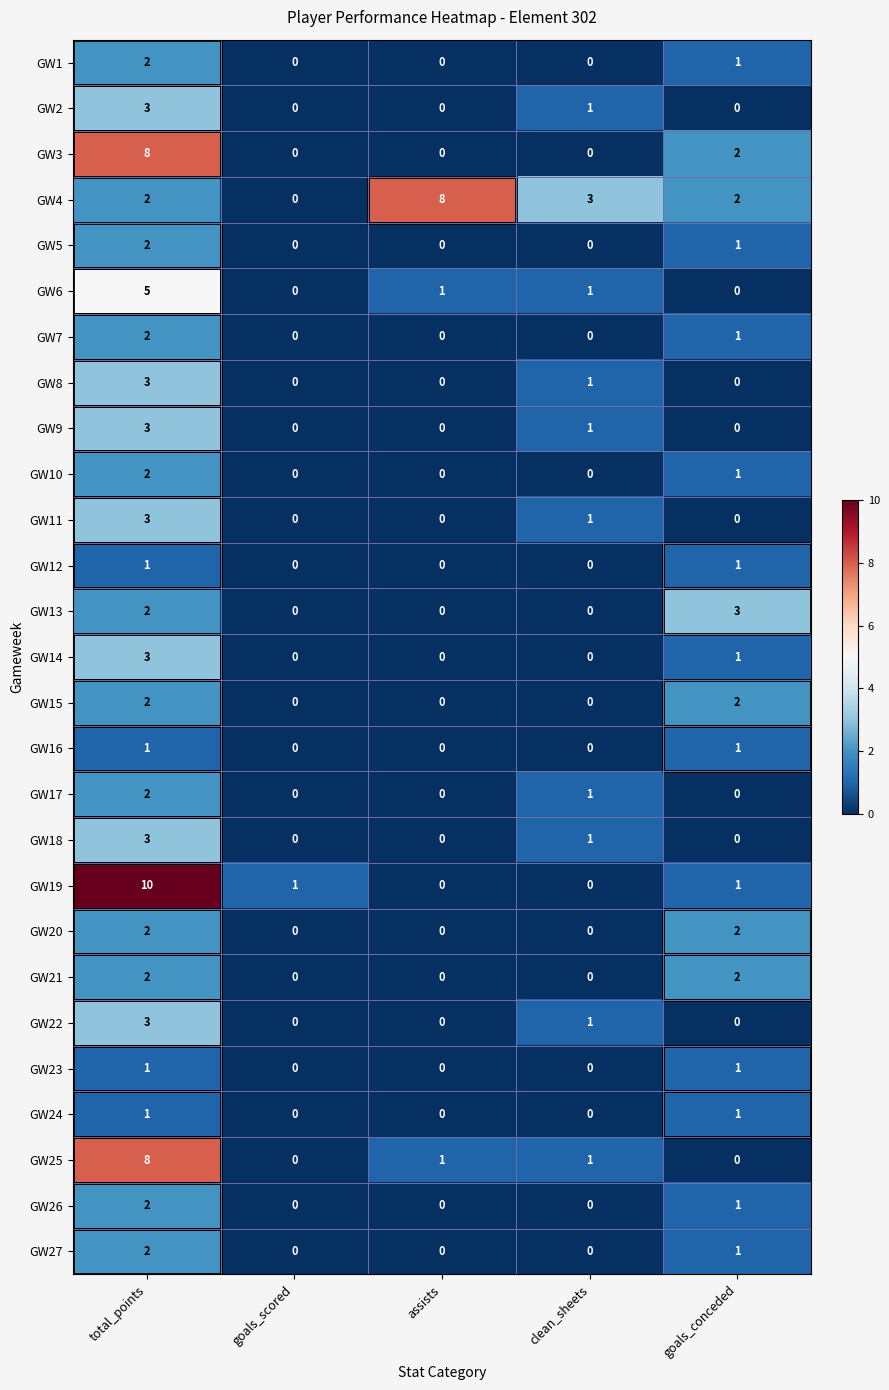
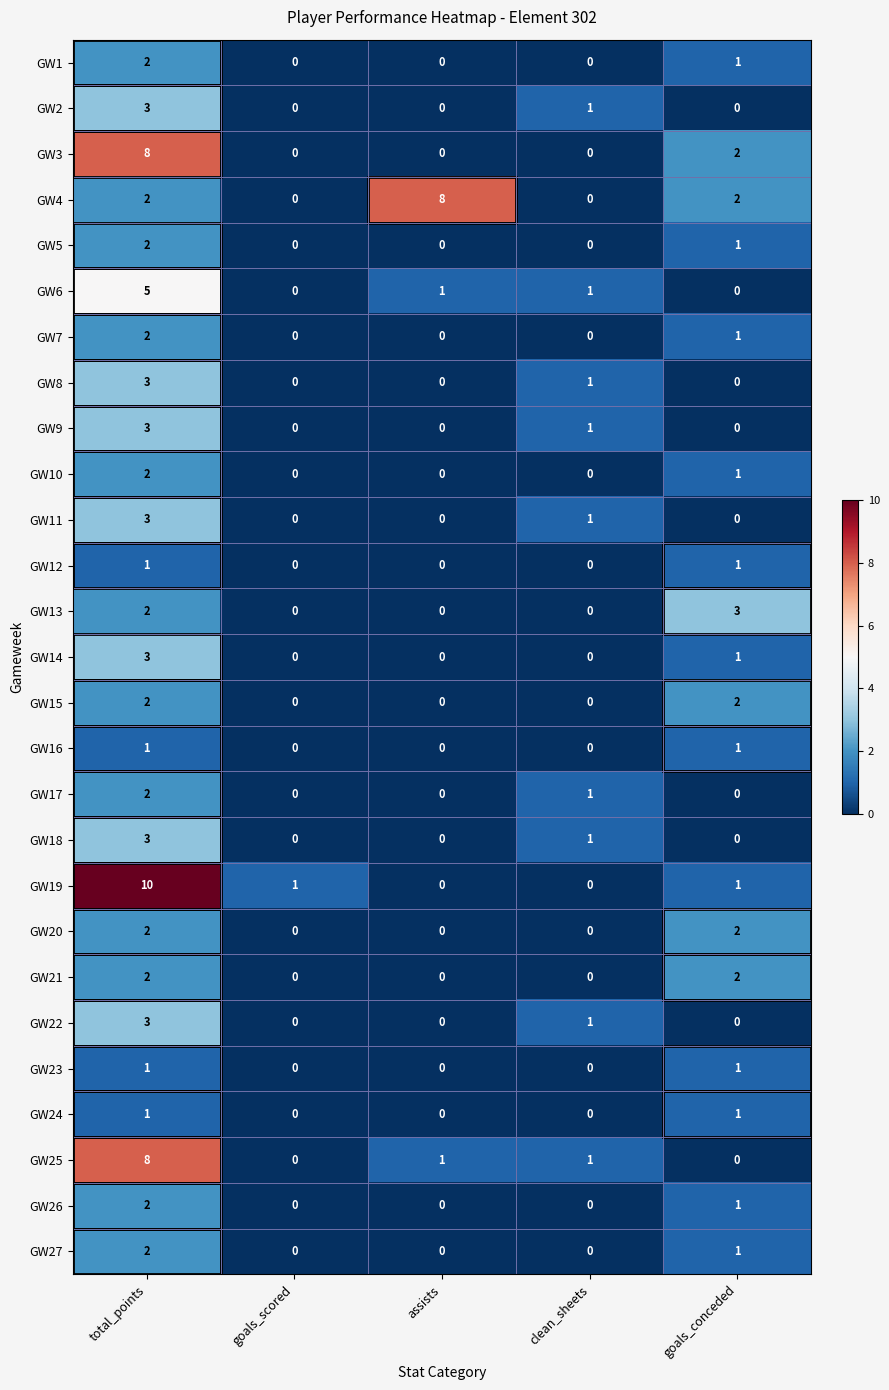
  {
    "GW1": {
      "total_points": 2,
      "goals_scored": 0,
      "assists": 0,
      "clean_sheets": 0,
      "goals_conceded": 1
    },
    "GW2": {
      "total_points": 3,
      "goals_scored": 0,
      "assists": 0,
      "clean_sheets": 1,
      "goals_conceded": 0
    },
    "GW3": {
      "total_points": 8,
      "goals_scored": 0,
      "assists": 0,
      "clean_sheets": 0,
      "goals_conceded": 2
    },
    "GW4": {
      "total_points": 2,
      "goals_scored": 0,
      "assists": 8,
-     "clean_sheets": 3,
+     "clean_sheets": 0,
      "goals_conceded": 2
    },
    "GW5": {
      "total_points": 2,
      "goals_scored": 0,
      "assists": 0,
      "clean_sheets": 0,
      "goals_conceded": 1
    },
    "GW6": {
      "total_points": 5,
      "goals_scored": 0,
      "assists": 1,
      "clean_sheets": 1,
      "goals_conceded": 0
    },
    "GW7": {
      "total_points": 2,
      "goals_scored": 0,
      "assists": 0,
      "clean_sheets": 0,
      "goals_conceded": 1
    },
    "GW8": {
      "total_points": 3,
      "goals_scored": 0,
      "assists": 0,
      "clean_sheets": 1,
      "goals_conceded": 0
    },
    "GW9": {
      "total_points": 3,
      "goals_scored": 0,
      "assists": 0,
      "clean_sheets": 1,
      "goals_conceded": 0
    },
    "GW10": {
      "total_points": 2,
      "goals_scored": 0,
      "assists": 0,
      "clean_sheets": 0,
      "goals_conceded": 1
    },
    "GW11": {
      "total_points": 3,
      "goals_scored": 0,
      "assists": 0,
      "clean_sheets": 1,
      "goals_conceded": 0
    },
    "GW12": {
      "total_points": 1,
      "goals_scored": 0,
      "assists": 0,
      "clean_sheets": 0,
      "goals_conceded": 1
    },
    "GW13": {
      "total_points": 2,
      "goals_scored": 0,
      "assists": 0,
      "clean_sheets": 0,
      "goals_conceded": 3
    },
    "GW14": {
      "total_points": 3,
      "goals_scored": 0,
      "assists": 0,
      "clean_sheets": 0,
      "goals_conceded": 1
    },
    "GW15": {
      "total_points": 2,
      "goals_scored": 0,
      "assists": 0,
      "clean_sheets": 0,
      "goals_conceded": 2
    },
    "GW16": {
      "total_points": 1,
      "goals_scored": 0,
      "assists": 0,
      "clean_sheets": 0,
      "goals_conceded": 1
    },
    "GW17": {
      "total_points": 2,
      "goals_scored": 0,
      "assists": 0,
      "clean_sheets": 1,
      "goals_conceded": 0
    },
    "GW18": {
      "total_points": 3,
      "goals_scored": 0,
      "assists": 0,
      "clean_sheets": 1,
      "goals_conceded": 0
    },
    "GW19": {
      "total_points": 10,
      "goals_scored": 1,
      "assists": 0,
      "clean_sheets": 0,
      "goals_conceded": 1
    },
    "GW20": {
      "total_points": 2,
      "goals_scored": 0,
      "assists": 0,
      "clean_sheets": 0,
      "goals_conceded": 2
    },
    "GW21": {
      "total_points": 2,
      "goals_scored": 0,
      "assists": 0,
      "clean_sheets": 0,
      "goals_conceded": 2
    },
    "GW22": {
      "total_points": 3,
      "goals_scored": 0,
      "assists": 0,
      "clean_sheets": 1,
      "goals_conceded": 0
    },
    "GW23": {
      "total_points": 1,
      "goals_scored": 0,
      "assists": 0,
      "clean_sheets": 0,
      "goals_conceded": 1
    },
    "GW24": {
      "total_points": 1,
      "goals_scored": 0,
      "assists": 0,
      "clean_sheets": 0,
      "goals_conceded": 1
    },
    "GW25": {
      "total_points": 8,
      "goals_scored": 0,
      "assists": 1,
      "clean_sheets": 1,
      "goals_conceded": 0
    },
    "GW26": {
      "total_points": 2,
      "goals_scored": 0,
      "assists": 0,
      "clean_sheets": 0,
      "goals_conceded": 1
    },
    "GW27": {
      "total_points": 2,
      "goals_scored": 0,
      "assists": 0,
      "clean_sheets": 0,
      "goals_conceded": 1
    }
  }
